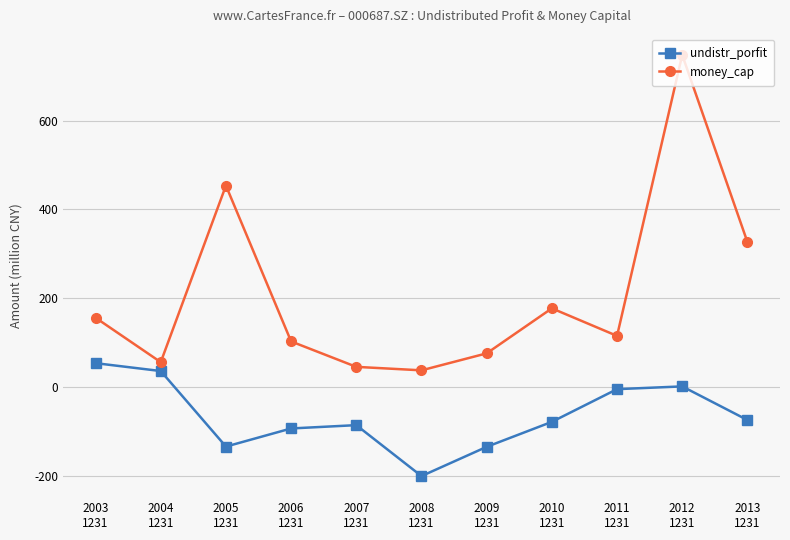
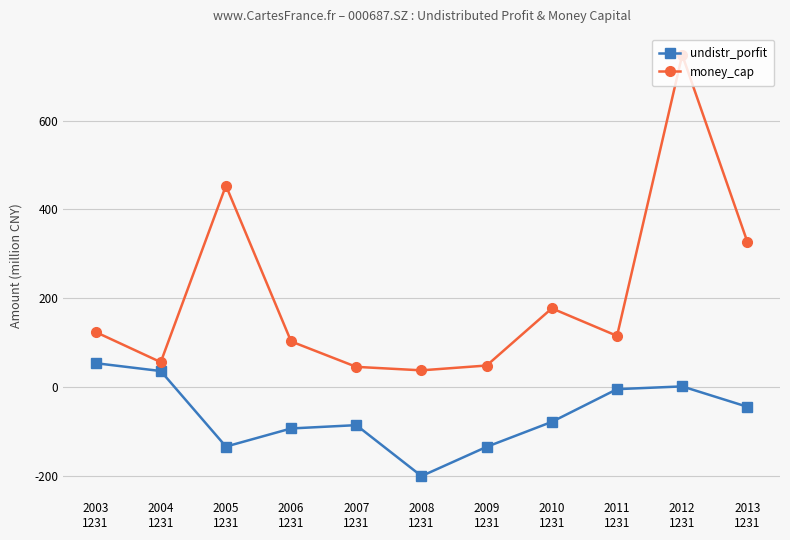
  {
    "undistr_porfit": {
      "2003 1231": 50,
      "2004 1231": 40,
      "2005 1231": -130,
      "2006 1231": -90,
      "2007 1231": -90,
      "2008 1231": -200,
      "2009 1231": -130,
      "2010 1231": -80,
      "2011 1231": 0,
      "2012 1231": 0,
-     "2013 1231": -70
+     "2013 1231": -40
    },
    "money_cap": {
-     "2003 1231": 160,
+     "2003 1231": 120,
      "2004 1231": 60,
      "2005 1231": 450,
      "2006 1231": 100,
      "2007 1231": 50,
      "2008 1231": 40,
-     "2009 1231": 80,
+     "2009 1231": 50,
      "2010 1231": 180,
      "2011 1231": 120,
      "2013 1231": 330
    }
  }
